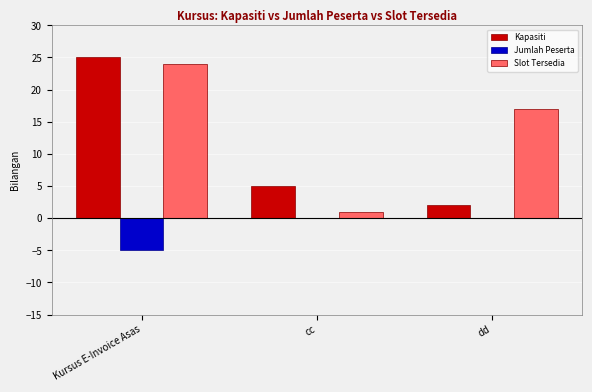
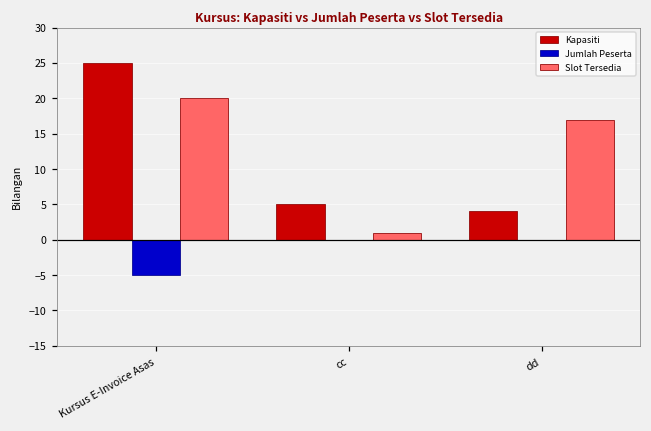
  {
    "Kapasiti": {
      "Kursus E-Invoice Asas": 25,
      "cc": 5,
-     "dd": 2
+     "dd": 4
    },
    "Jumlah Peserta": {
      "Kursus E-Invoice Asas": -5,
      "cc": 0,
      "dd": 0
    },
    "Slot Tersedia": {
-     "Kursus E-Invoice Asas": 24,
+     "Kursus E-Invoice Asas": 20,
      "cc": 1,
      "dd": 17
    }
  }
